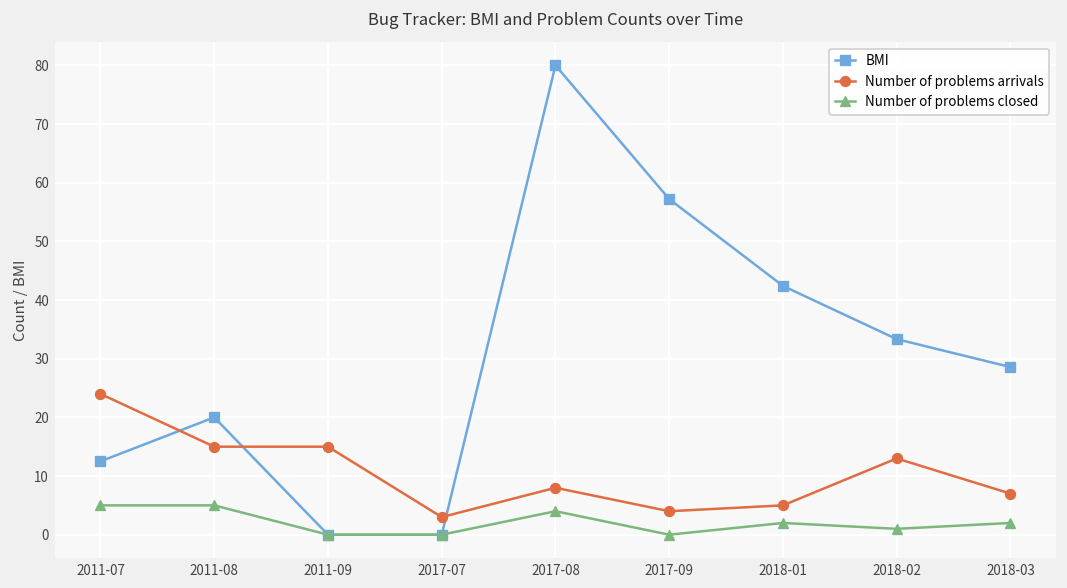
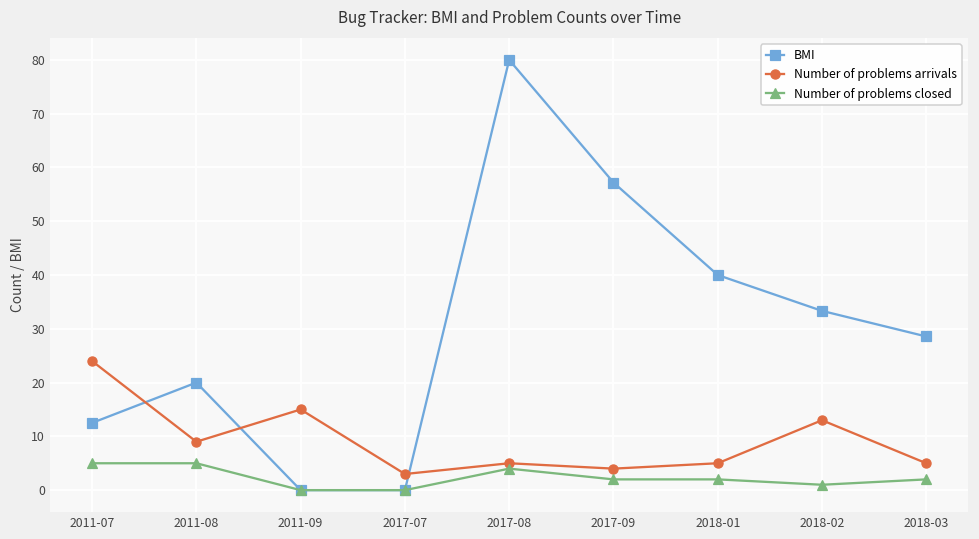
  {
    "BMI": {
      "2011-07": 13,
      "2011-08": 20,
      "2017-08": 80,
      "2017-09": 57,
-     "2018-01": 42,
+     "2018-01": 40,
      "2018-02": 33,
      "2018-03": 29
    },
    "Number of problems arrivals": {
      "2011-07": 24,
-     "2011-08": 15,
+     "2011-08": 9,
      "2011-09": 15,
      "2017-07": 3,
-     "2017-08": 8,
+     "2017-08": 5,
      "2017-09": 4,
      "2018-01": 5,
      "2018-02": 13,
-     "2018-03": 7
+     "2018-03": 5
    },
    "Number of problems closed": {
      "2011-07": 5,
      "2011-08": 5,
      "2017-08": 4,
-     "2017-09": 0,
+     "2017-09": 2,
      "2018-01": 2,
      "2018-02": 1,
      "2018-03": 2
    }
  }
